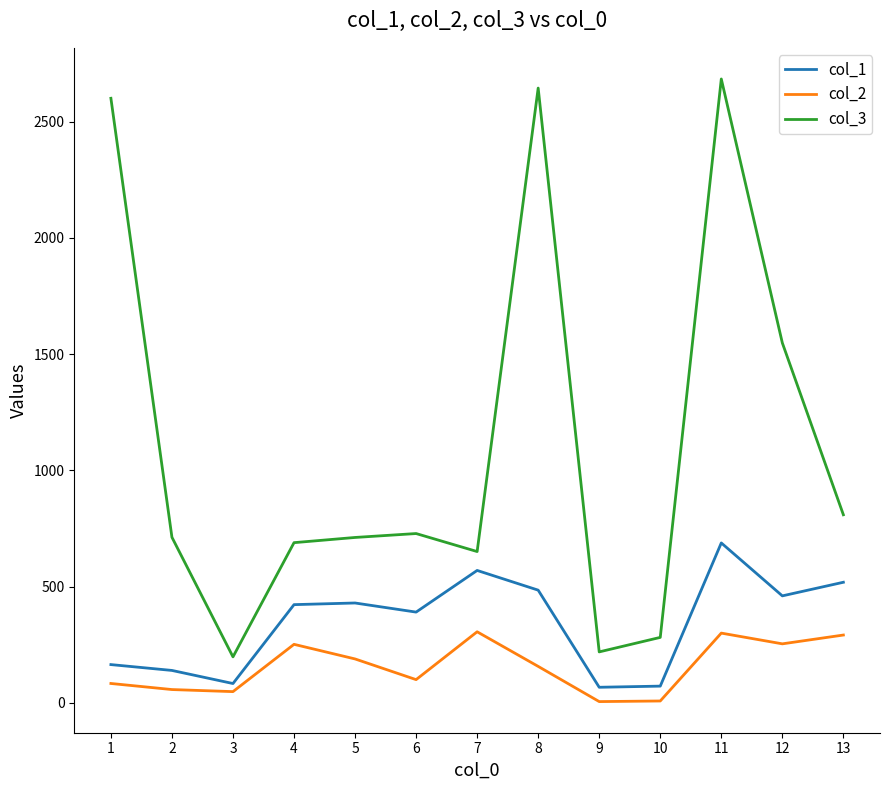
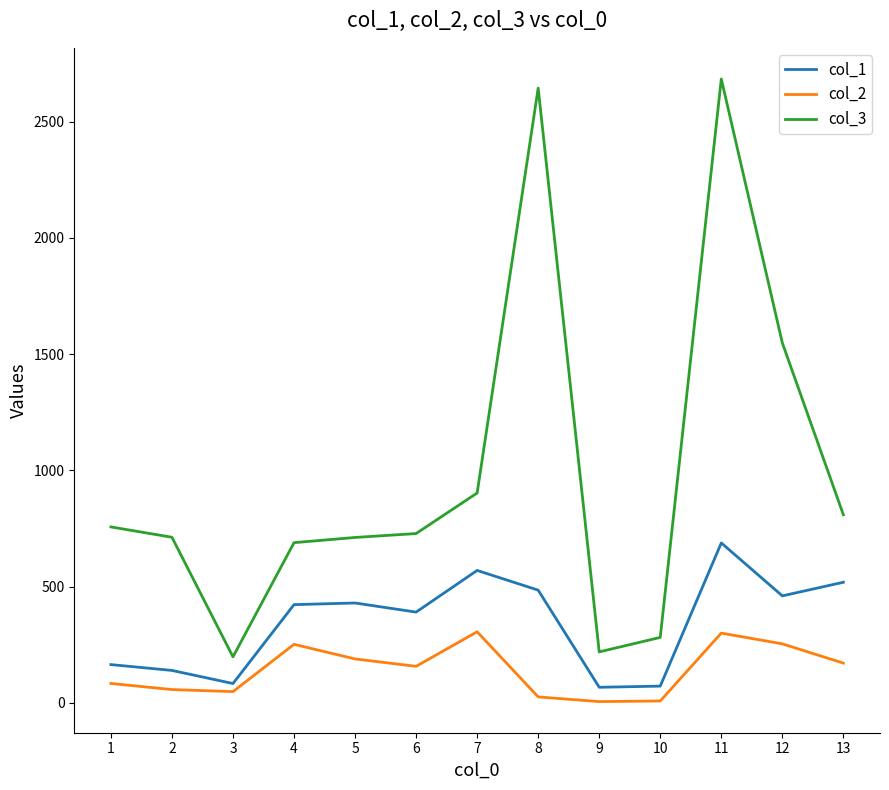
  {
    "col_1": {
      "1": 160,
      "2": 140,
      "3": 80,
      "4": 420,
      "5": 430,
      "6": 390,
      "7": 570,
      "8": 480,
      "9": 70,
      "10": 70,
      "11": 690,
      "12": 460,
      "13": 520
    },
    "col_2": {
      "1": 80,
      "2": 60,
      "3": 50,
      "4": 250,
      "5": 190,
-     "6": 100,
+     "6": 160,
      "7": 310,
-     "8": 160,
+     "8": 30,
      "9": 10,
      "10": 10,
      "11": 300,
      "12": 250,
-     "13": 290
+     "13": 170
    },
    "col_3": {
-     "1": 2600,
+     "1": 760,
      "2": 710,
      "3": 200,
      "4": 690,
      "5": 710,
      "6": 730,
-     "7": 650,
+     "7": 900,
      "8": 2640,
      "9": 220,
      "10": 280,
      "11": 2680,
      "12": 1550,
      "13": 810
    }
  }
